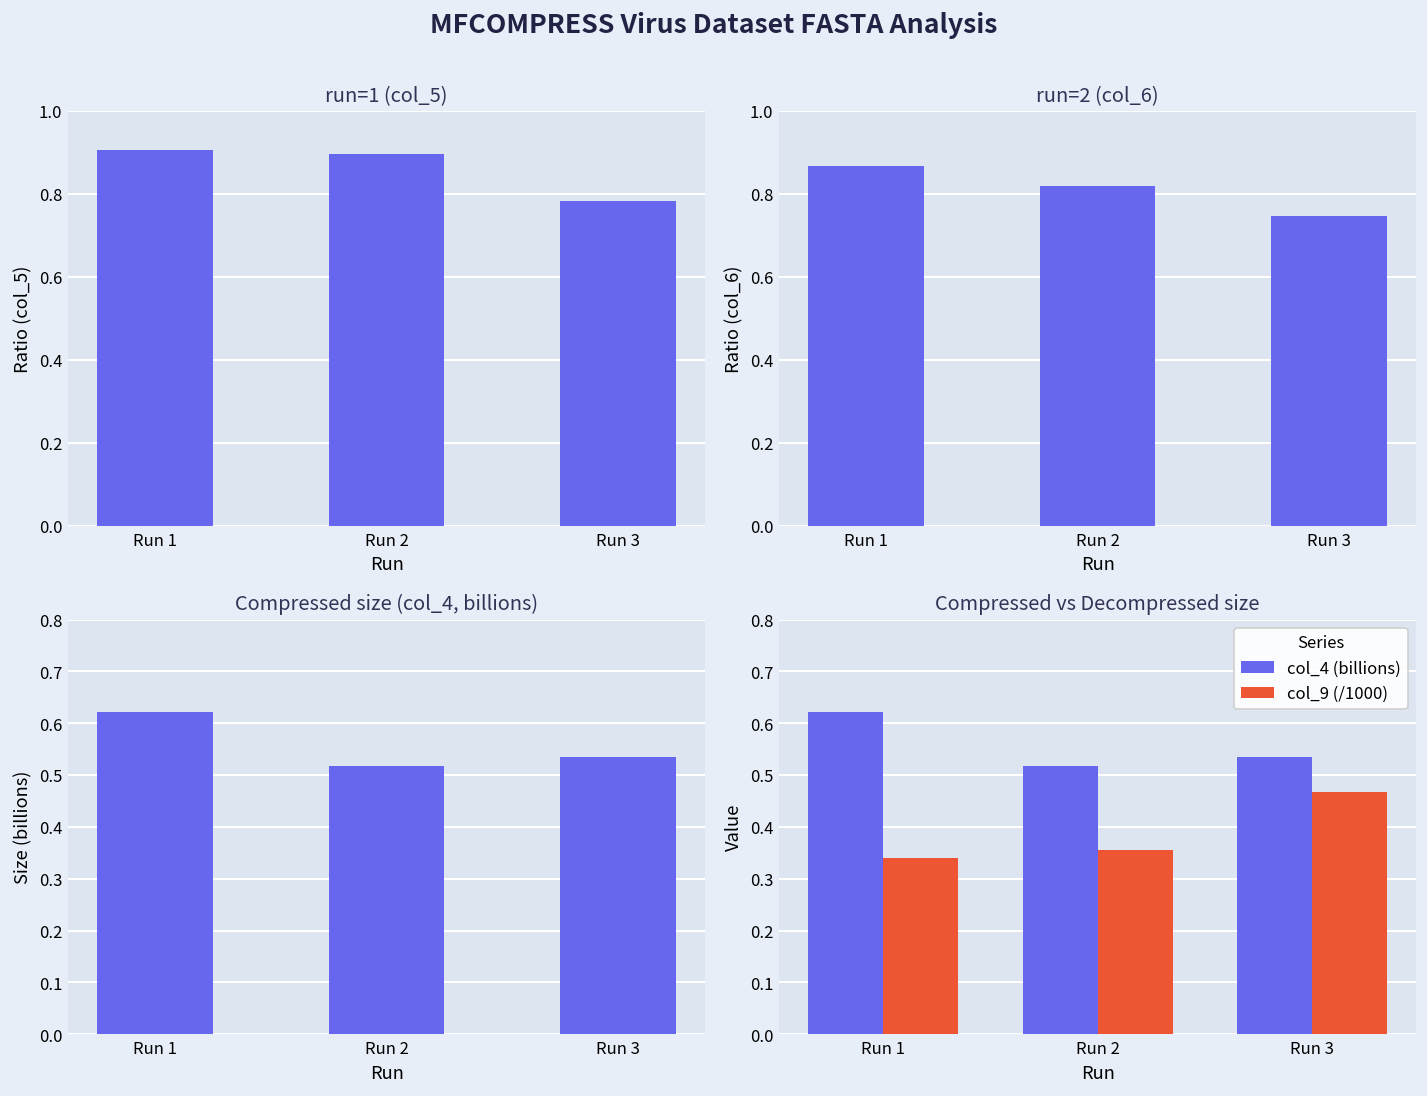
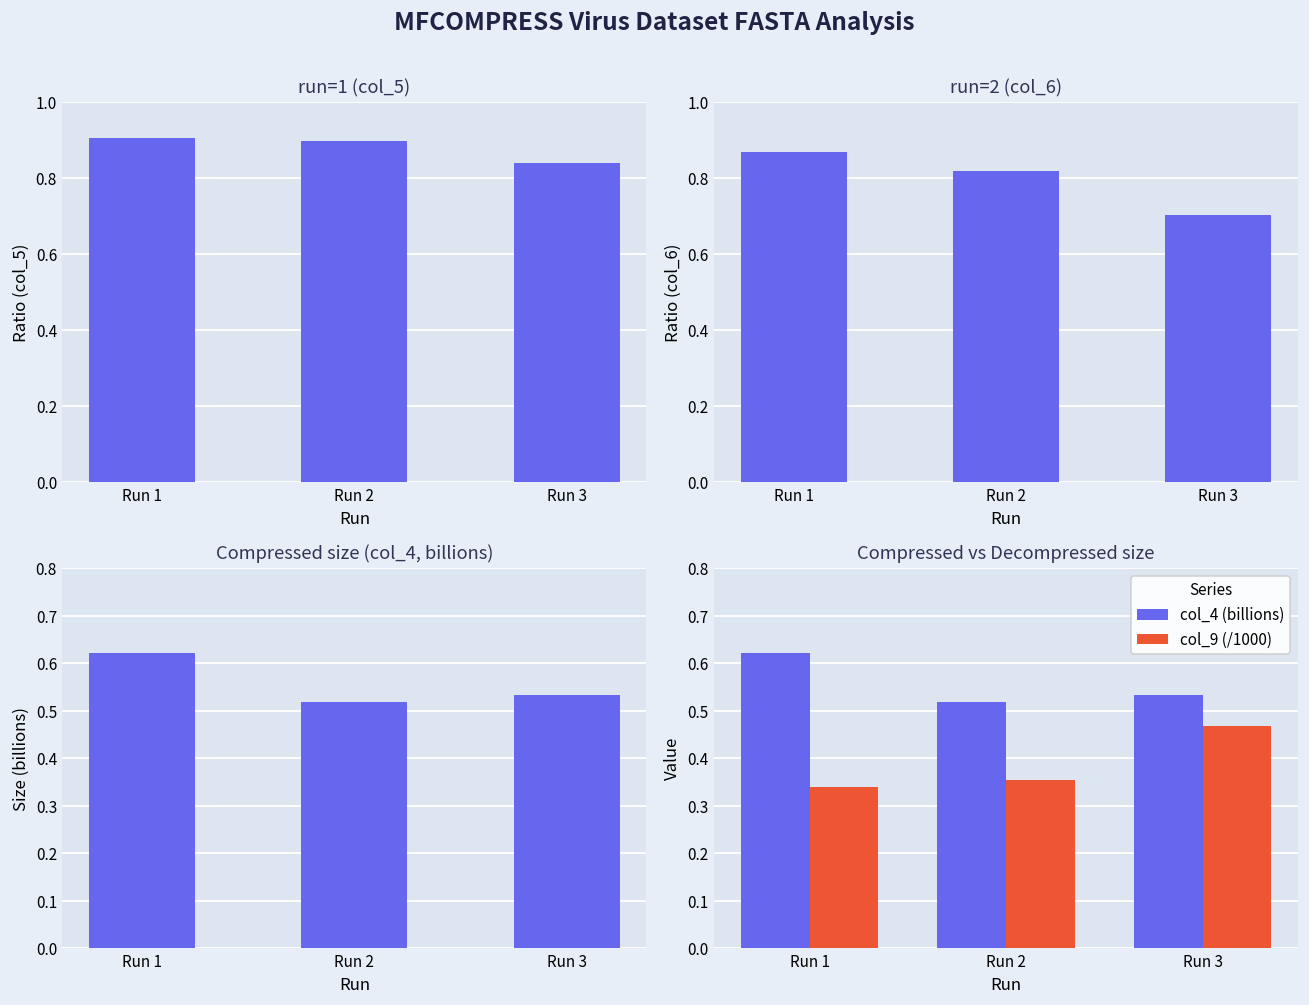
  {
    "run=1 (col_5)": {
      "Run 1": 0.91,
      "Run 2": 0.90,
-     "Run 3": 0.78
+     "Run 3": 0.84
    },
    "run=2 (col_6)": {
      "Run 1": 0.87,
      "Run 2": 0.82,
-     "Run 3": 0.75
+     "Run 3": 0.70
    },
    "Compressed size (col_4, billions)": {
      "Run 1": 0.62,
      "Run 2": 0.52,
      "Run 3": 0.53
    },
    "Compressed vs Decompressed size": {
      "col_4 (billions)": {
        "Run 1": 0.62,
        "Run 2": 0.52,
        "Run 3": 0.53
      },
      "col_9 (/1000)": {
        "Run 1": 0.34,
        "Run 2": 0.36,
        "Run 3": 0.47
      }
    }
  }
